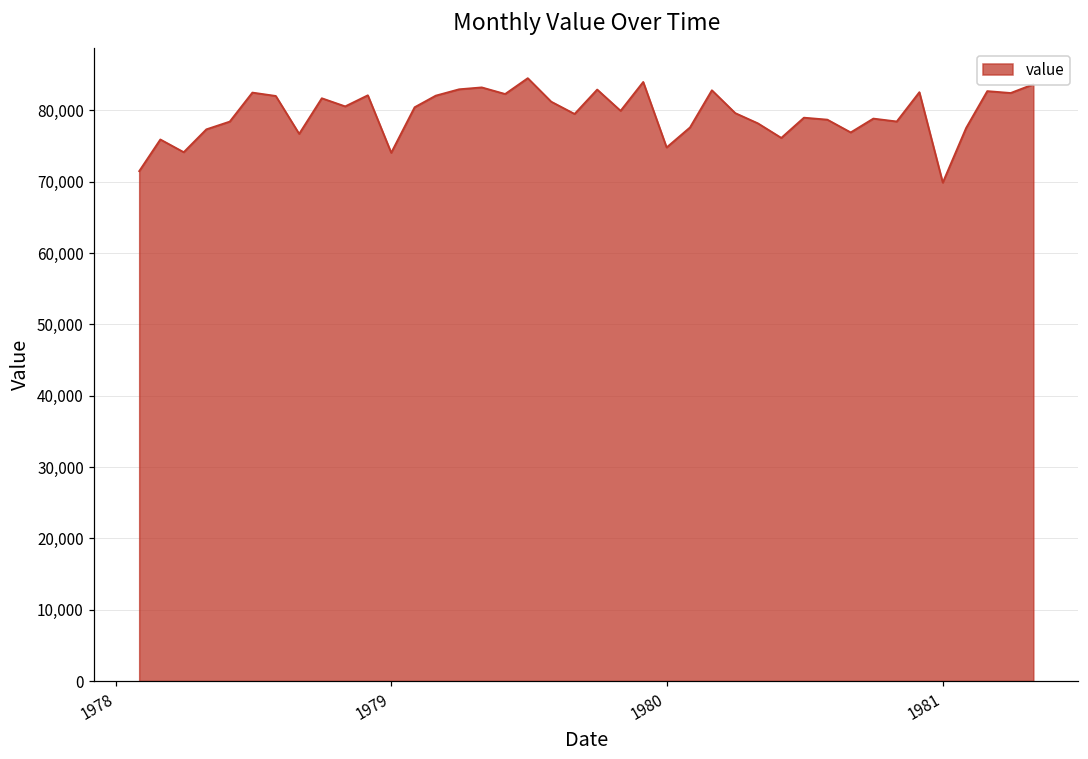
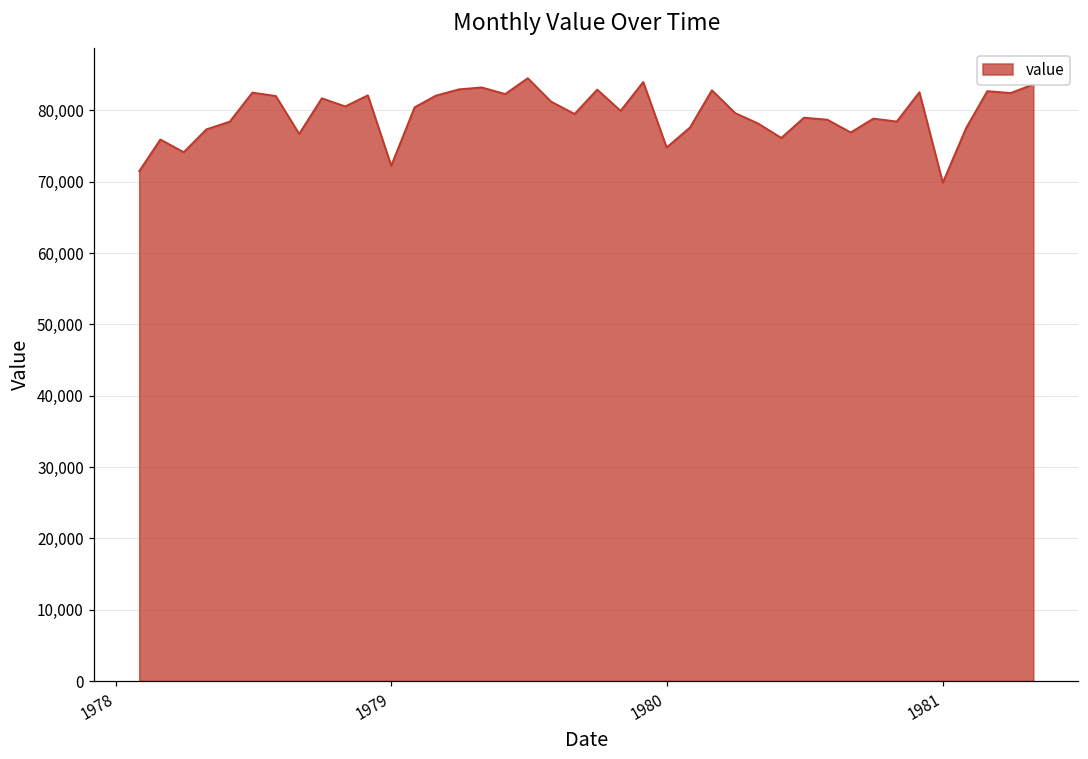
  {
-   "1979": "74,000",
+   "1979": "72,000",
    "1980": "75,000",
    "1981": "70,000"
  }
